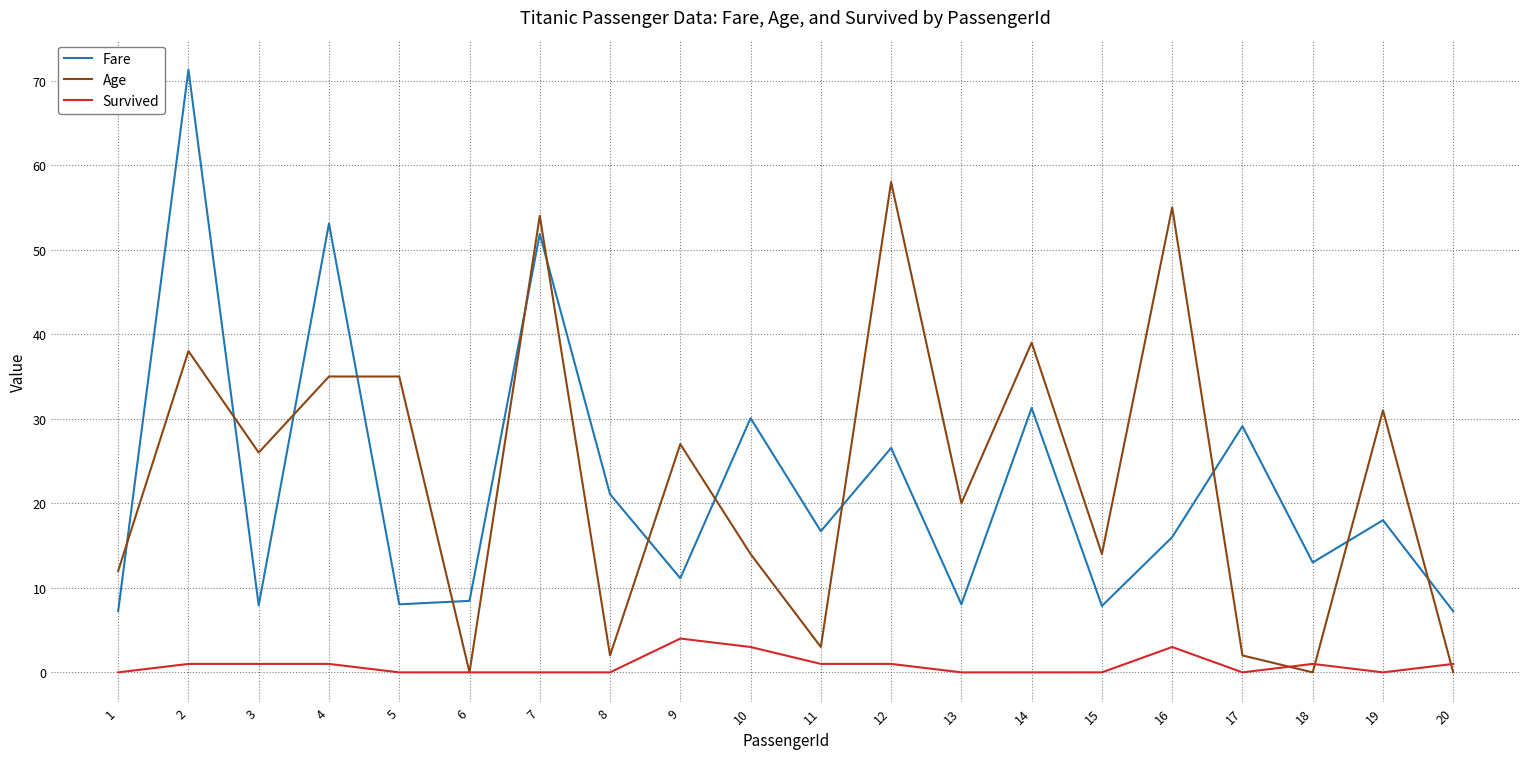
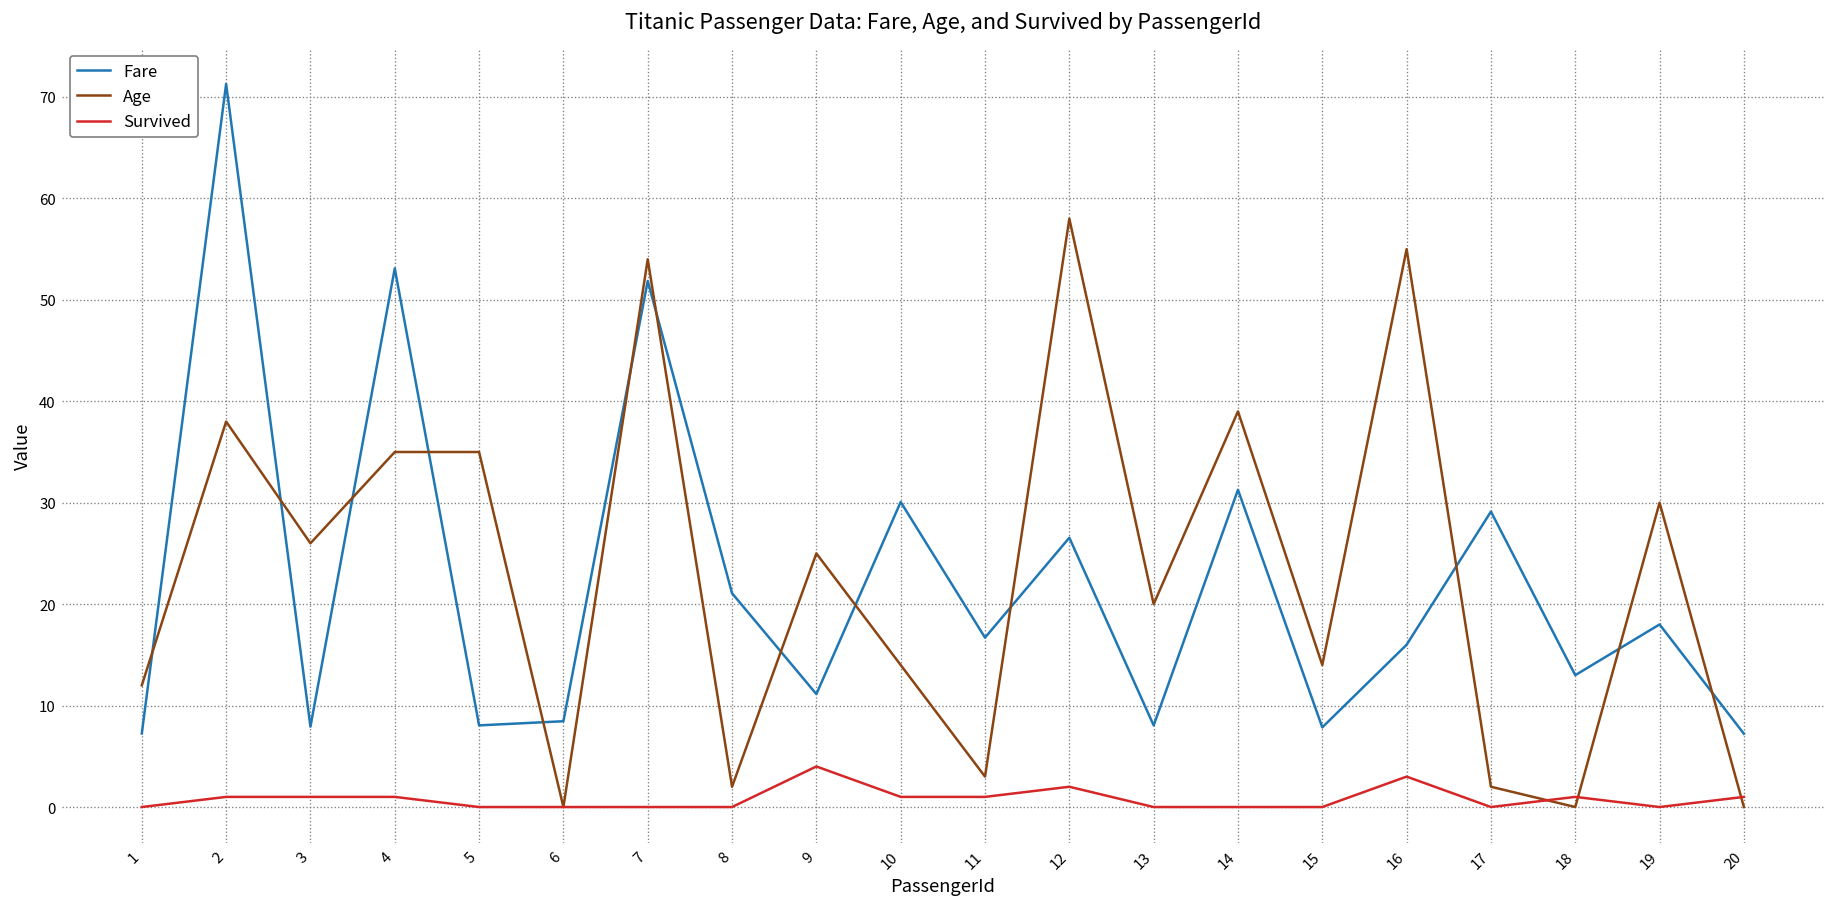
  {
    "Fare": {
      "1": 7,
      "2": 71,
      "3": 8,
      "4": 53,
      "5": 8,
      "6": 8,
      "7": 52,
      "8": 21,
      "9": 11,
      "10": 30,
      "11": 17,
      "12": 27,
      "13": 8,
      "14": 31,
      "15": 8,
      "16": 16,
      "17": 29,
      "18": 13,
      "19": 18,
      "20": 7
    },
    "Age": {
      "1": 12,
      "2": 38,
      "3": 26,
      "4": 35,
      "5": 35,
      "7": 54,
      "8": 2,
-     "9": 27,
+     "9": 25,
      "10": 14,
      "11": 3,
      "12": 58,
      "13": 20,
      "14": 39,
      "15": 14,
      "16": 55,
      "17": 2,
      "18": 0,
-     "19": 31,
+     "19": 30,
      "20": 0
    },
    "Survived": {
      "1": 0,
      "2": 1,
      "3": 1,
      "4": 1,
      "5": 0,
      "7": 0,
      "8": 0,
      "9": 4,
-     "10": 3,
+     "10": 1,
      "11": 1,
-     "12": 1,
+     "12": 2,
      "13": 0,
      "14": 0,
      "15": 0,
      "16": 3,
      "17": 0,
      "18": 1,
      "19": 0,
      "20": 1
    }
  }
